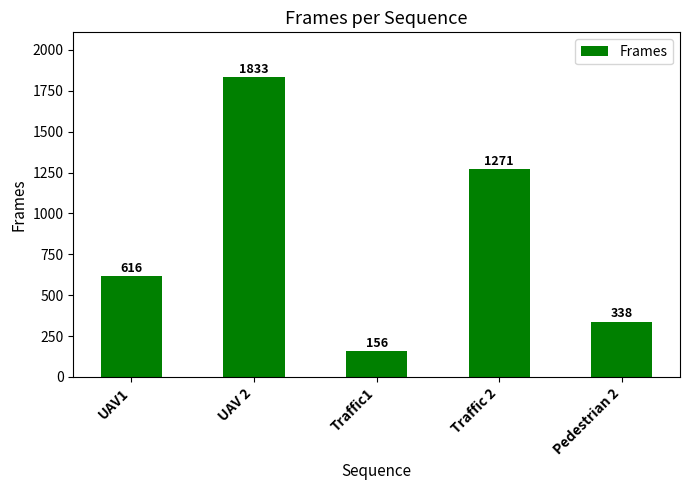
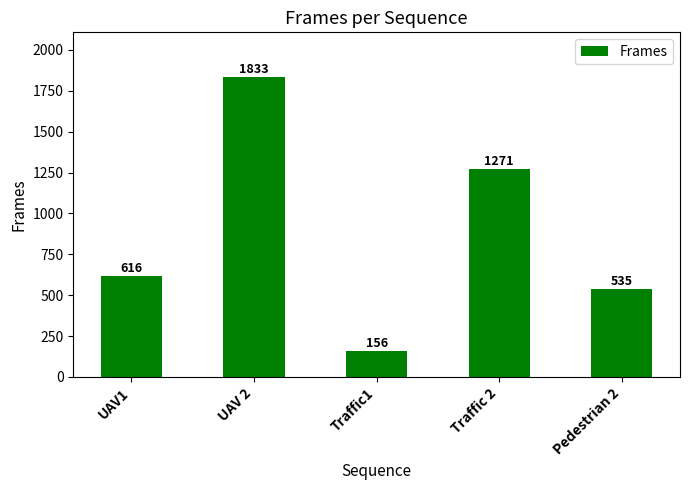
  {
    "UAV1": 616,
    "UAV 2": 1833,
    "Traffic1": 156,
    "Traffic 2": 1271,
-   "Pedestrian 2": 338
+   "Pedestrian 2": 535
  }
